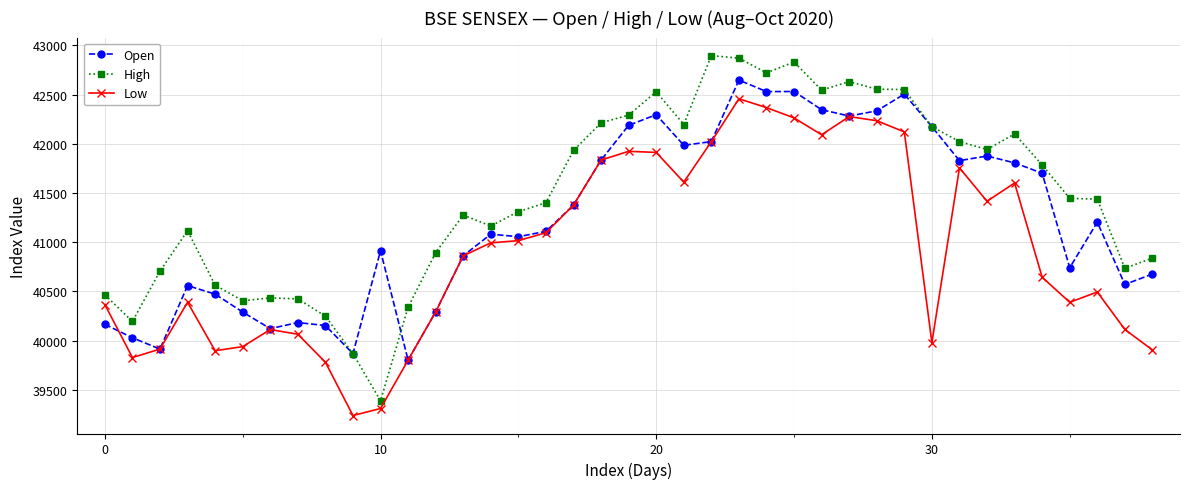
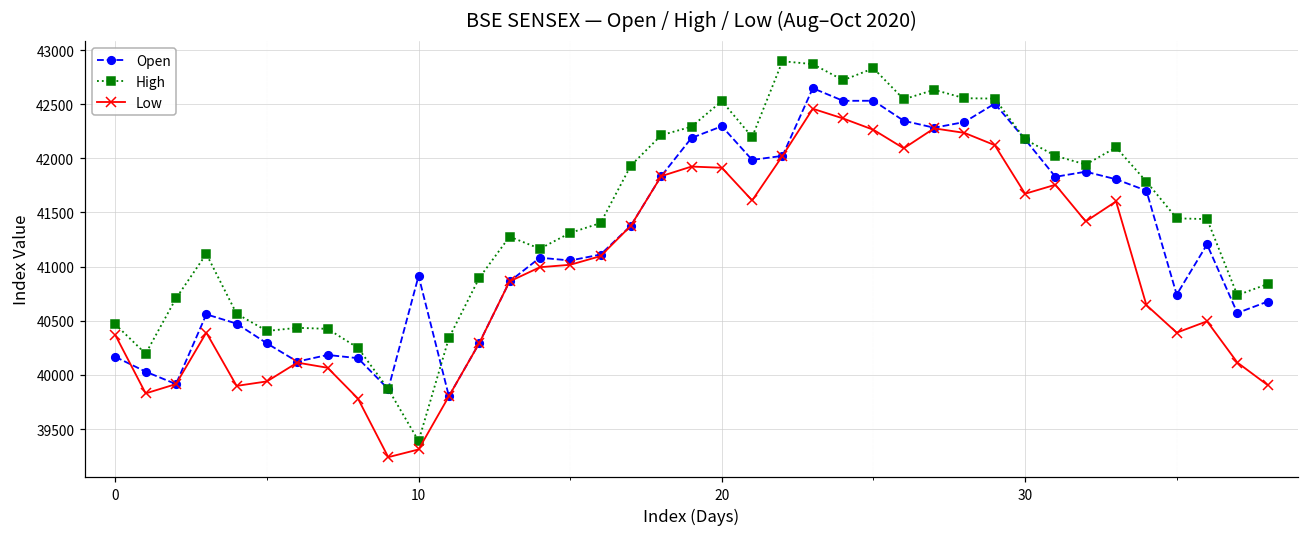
  {
    "Open": {
      "0": 40200,
      "10": 40900,
      "20": 42300
    },
    "High": {
      "0": 40500,
      "10": 39400,
      "20": 42500
    },
    "Low": {
      "0": 40400,
      "10": 39300,
      "20": 41900,
-     "30": 40000
+     "30": 41700
    }
  }
